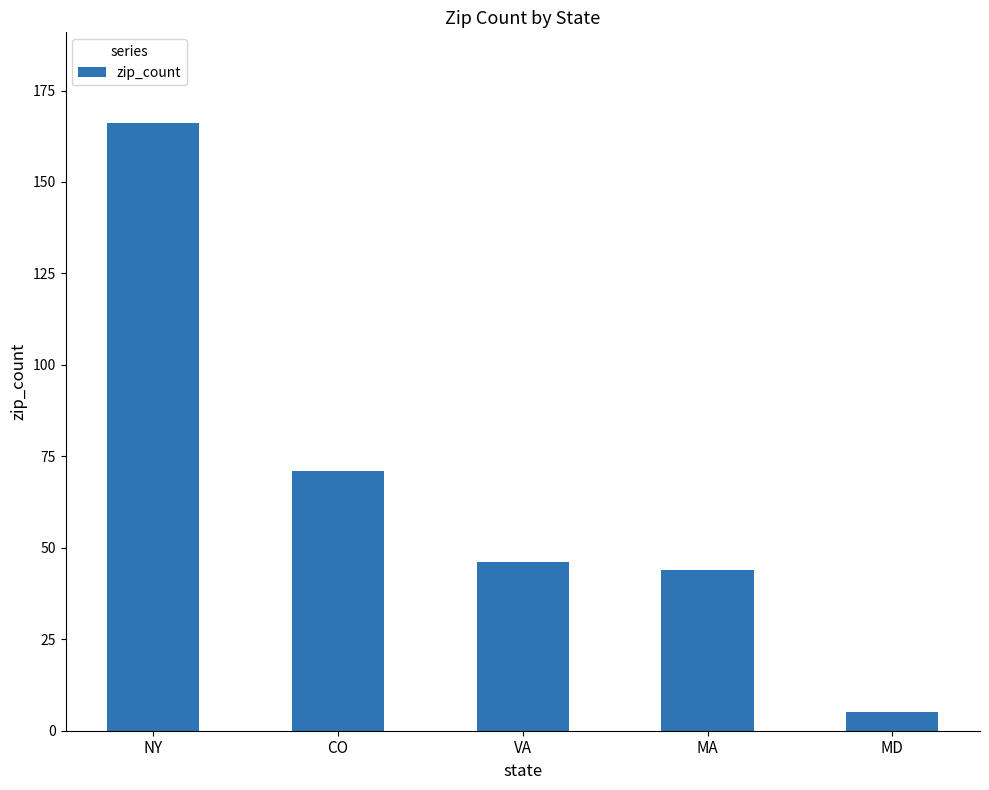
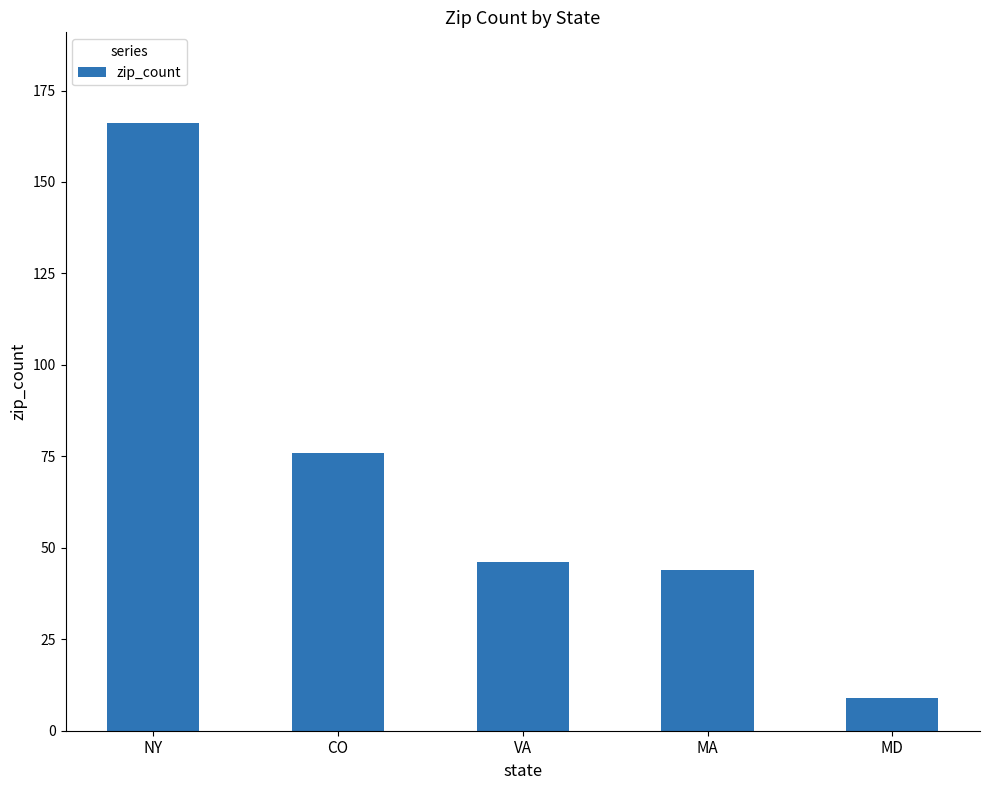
  {
    "NY": 166,
-   "CO": 71,
+   "CO": 76,
    "VA": 46,
    "MA": 44,
-   "MD": 5
+   "MD": 9
  }
